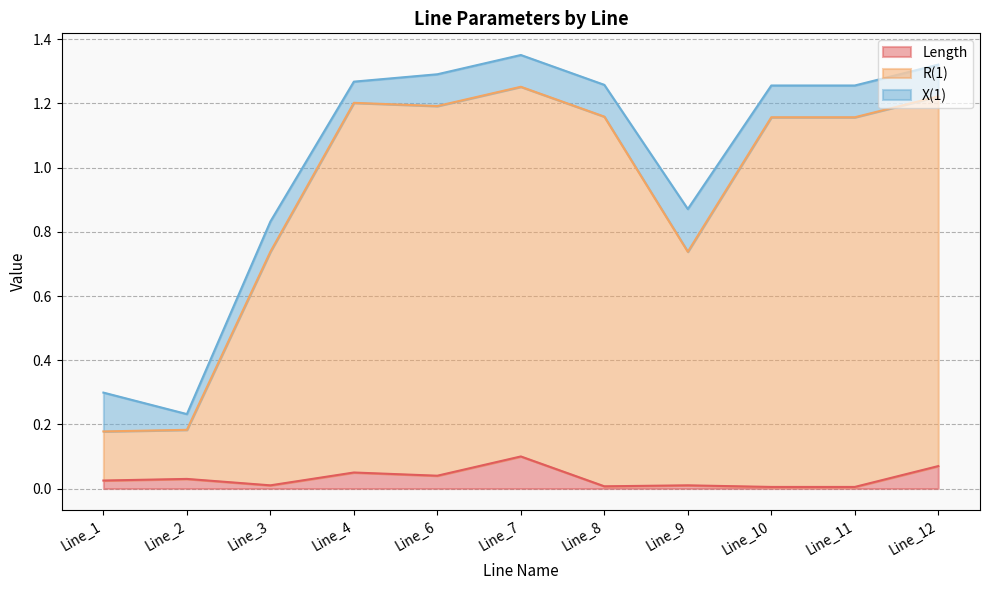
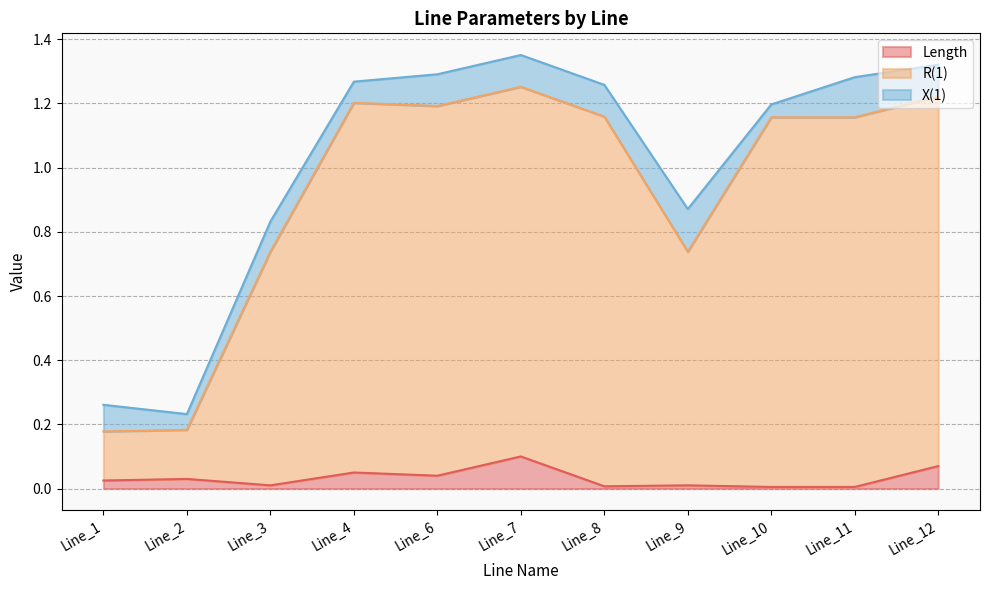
  {
    "X(1)": {
-     "Line_1": 0.12,
+     "Line_1": 0.08,
      "Line_2": 0.05,
      "Line_3": 0.09,
      "Line_4": 0.07,
      "Line_6": 0.10,
      "Line_7": 0.10,
      "Line_8": 0.10,
      "Line_9": 0.13,
-     "Line_10": 0.10,
-     "Line_11": 0.10
+     "Line_10": 0.04,
+     "Line_11": 0.13
    }
  }
